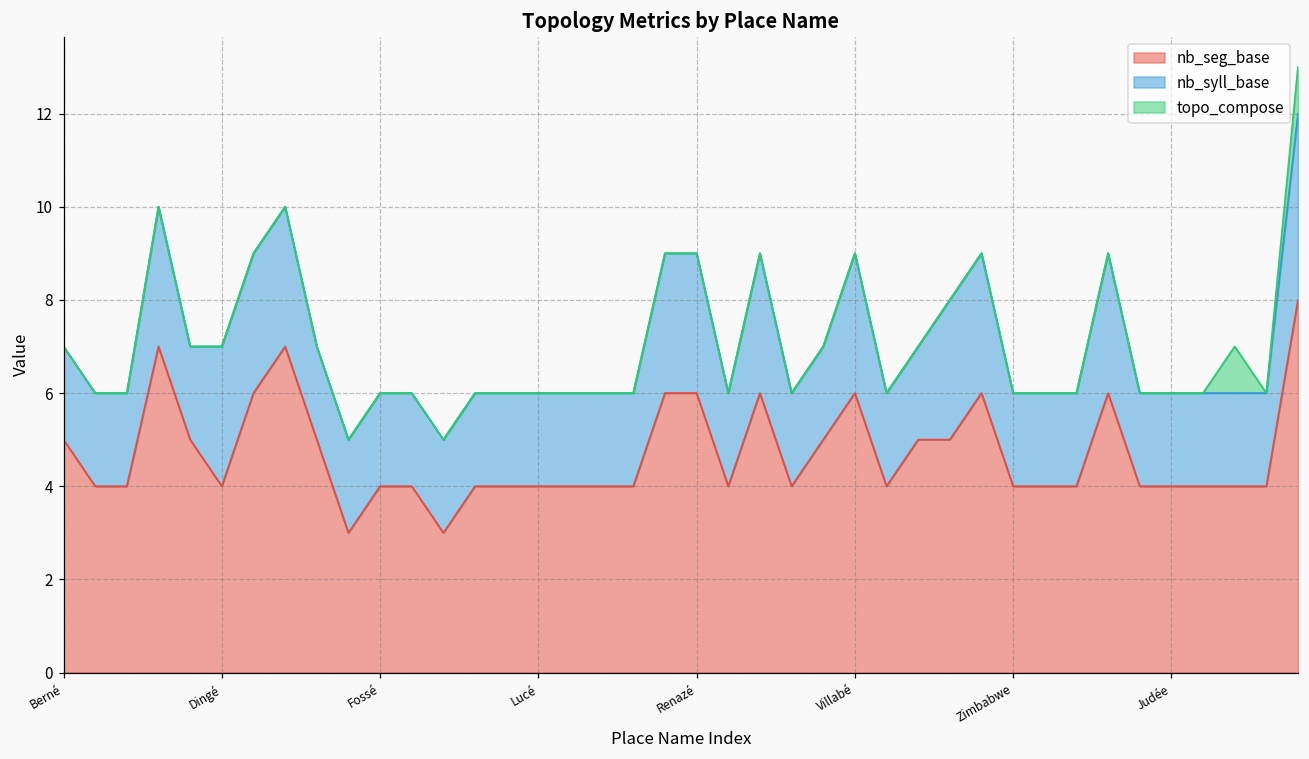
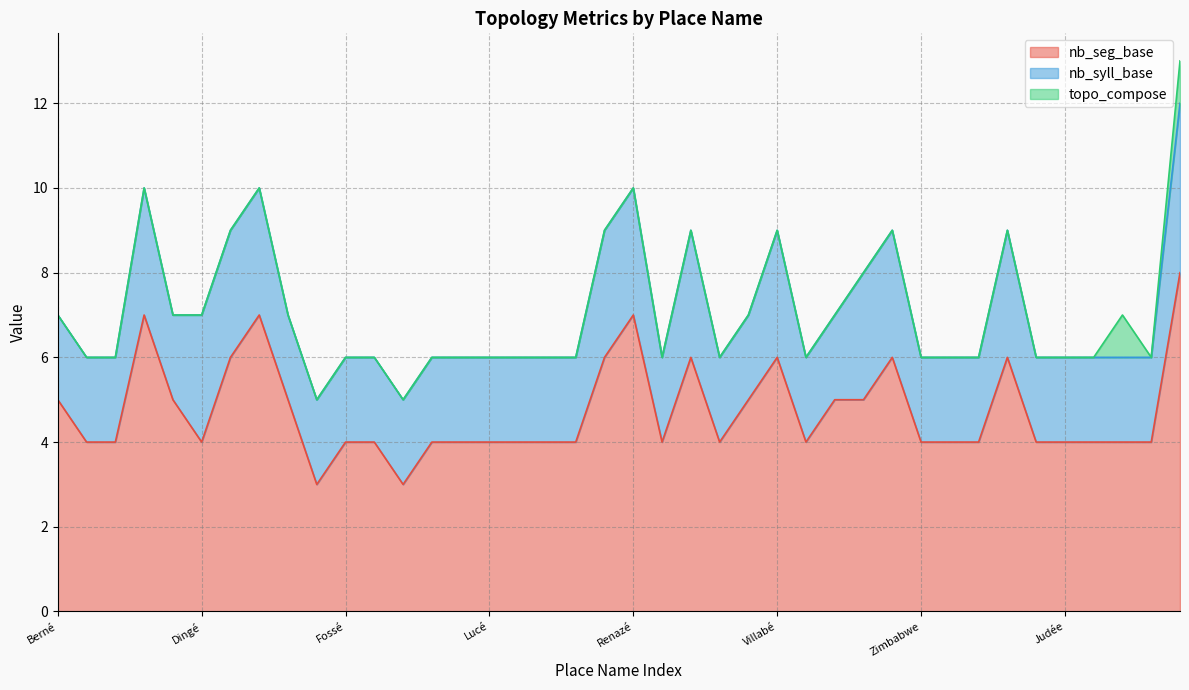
  {
    "nb_seg_base": {
      "Berné": 5,
      "Dingé": 4,
      "Fossé": 4,
      "Lucé": 4,
-     "Renazé": 6,
+     "Renazé": 7,
      "Villabé": 6,
      "Zimbabwe": 4,
      "Judée": 4
    }
  }
